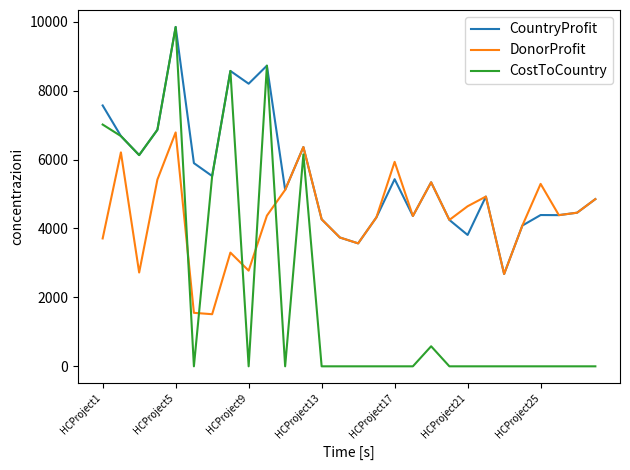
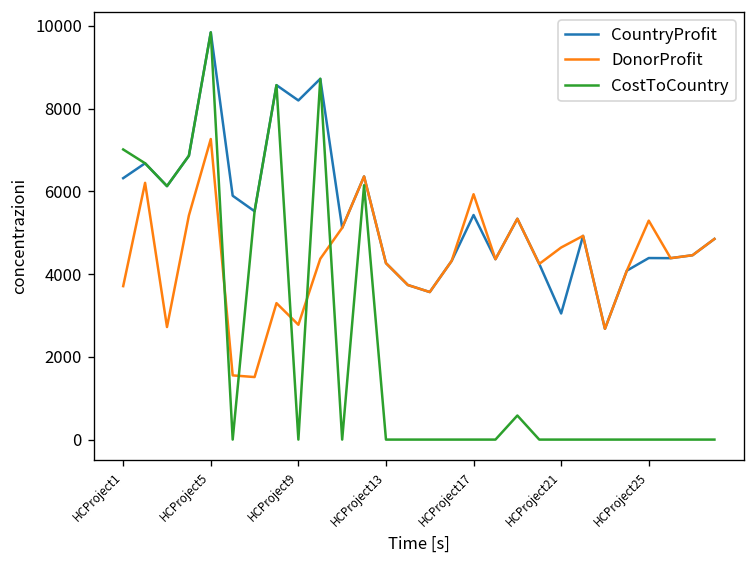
  {
    "CountryProfit": {
-     "HCProject1": 7600,
+     "HCProject1": 6300,
      "HCProject9": 8200,
      "HCProject17": 5400,
-     "HCProject21": 3800,
+     "HCProject21": 3000,
      "HCProject25": 4400
    },
    "DonorProfit": {
      "HCProject1": 3700,
-     "HCProject5": 6800,
+     "HCProject5": 7300,
      "HCProject9": 2800,
      "HCProject17": 5900,
      "HCProject21": 4600,
      "HCProject25": 5300
    },
    "CostToCountry": {
      "HCProject1": 7000,
      "HCProject9": 0,
      "HCProject13": 0,
      "HCProject17": 0,
      "HCProject21": 0,
      "HCProject25": 0
    }
  }
